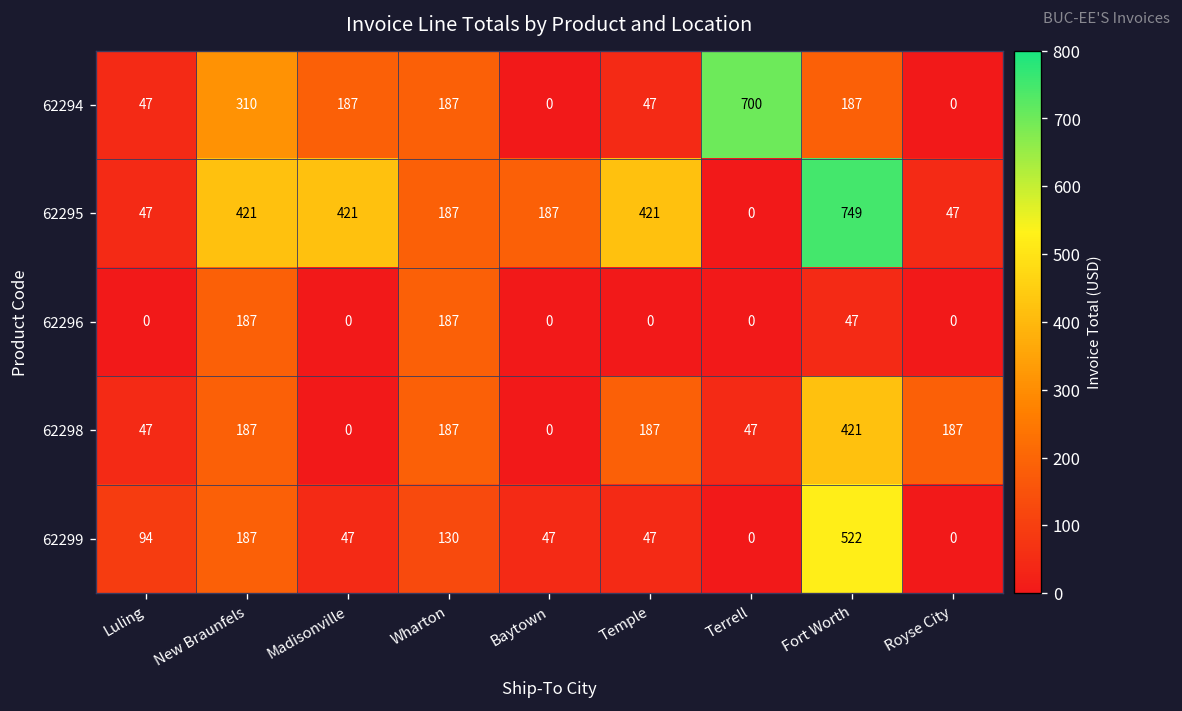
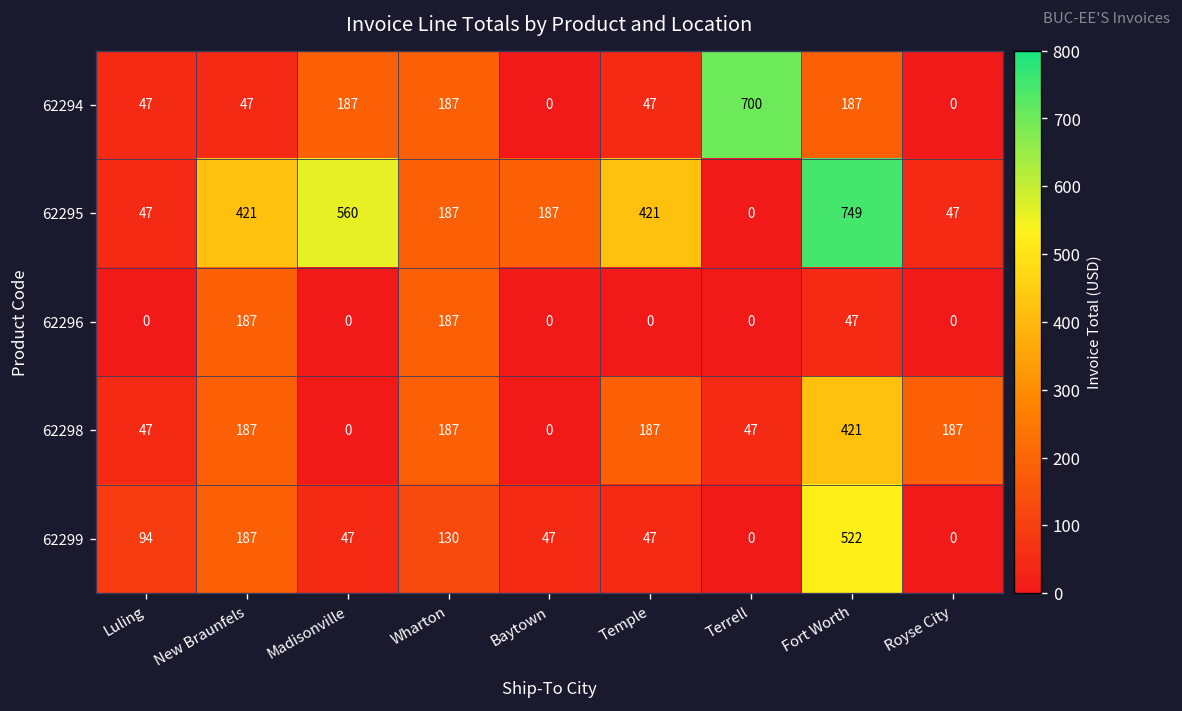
  {
    "62294": {
      "Luling": 47,
-     "New Braunfels": 310,
+     "New Braunfels": 47,
      "Madisonville": 187,
      "Wharton": 187,
      "Baytown": 0,
      "Temple": 47,
      "Terrell": 700,
      "Fort Worth": 187,
      "Royse City": 0
    },
    "62295": {
      "Luling": 47,
      "New Braunfels": 421,
-     "Madisonville": 421,
+     "Madisonville": 560,
      "Wharton": 187,
      "Baytown": 187,
      "Temple": 421,
      "Terrell": 0,
      "Fort Worth": 749,
      "Royse City": 47
    },
    "62296": {
      "Luling": 0,
      "New Braunfels": 187,
      "Madisonville": 0,
      "Wharton": 187,
      "Baytown": 0,
      "Temple": 0,
      "Terrell": 0,
      "Fort Worth": 47,
      "Royse City": 0
    },
    "62298": {
      "Luling": 47,
      "New Braunfels": 187,
      "Madisonville": 0,
      "Wharton": 187,
      "Baytown": 0,
      "Temple": 187,
      "Terrell": 47,
      "Fort Worth": 421,
      "Royse City": 187
    },
    "62299": {
      "Luling": 94,
      "New Braunfels": 187,
      "Madisonville": 47,
      "Wharton": 130,
      "Baytown": 47,
      "Temple": 47,
      "Terrell": 0,
      "Fort Worth": 522,
      "Royse City": 0
    }
  }
